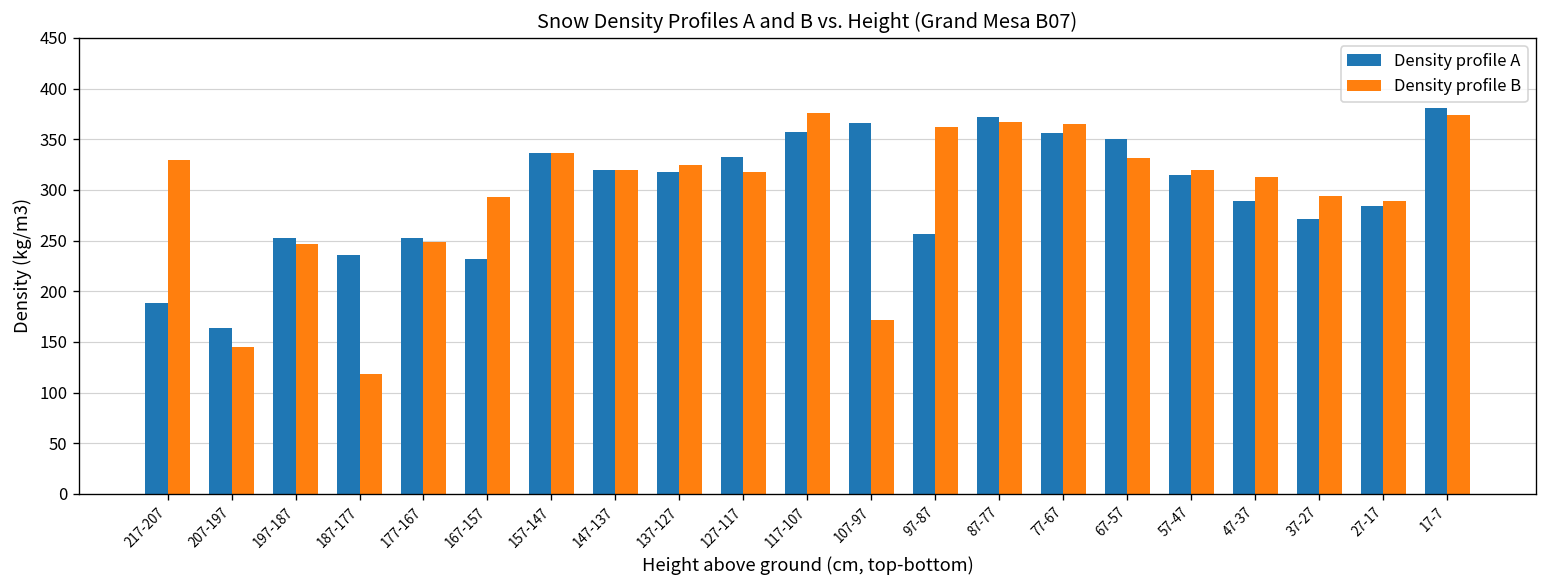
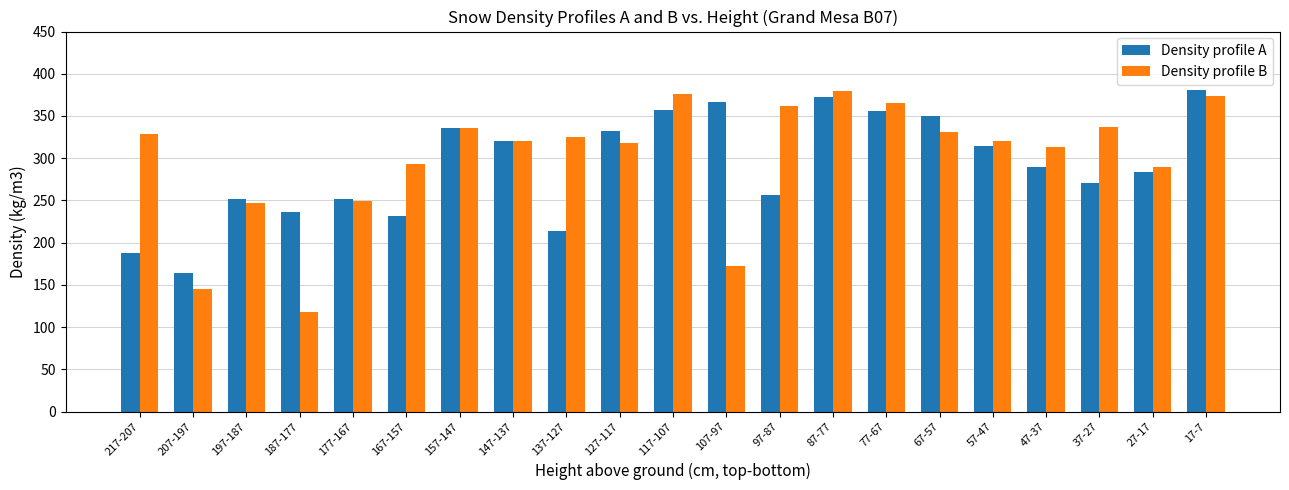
  {
    "Density profile A": {
      "217-207": 190,
      "207-197": 160,
      "197-187": 250,
      "187-177": 240,
      "177-167": 250,
      "167-157": 230,
      "157-147": 340,
      "147-137": 320,
-     "137-127": 320,
+     "137-127": 210,
      "127-117": 330,
      "117-107": 360,
      "107-97": 370,
      "97-87": 260,
      "87-77": 370,
      "77-67": 360,
      "67-57": 350,
      "57-47": 320,
      "47-37": 290,
      "37-27": 270,
      "27-17": 280,
      "17-7": 380
    },
    "Density profile B": {
      "217-207": 330,
      "207-197": 150,
      "197-187": 250,
      "187-177": 120,
      "177-167": 250,
      "167-157": 290,
      "157-147": 340,
      "147-137": 320,
      "137-127": 330,
      "127-117": 320,
      "117-107": 380,
      "107-97": 170,
      "97-87": 360,
-     "87-77": 370,
+     "87-77": 380,
      "77-67": 370,
      "67-57": 330,
      "57-47": 320,
      "47-37": 310,
-     "37-27": 290,
+     "37-27": 340,
      "27-17": 290,
      "17-7": 370
    }
  }
